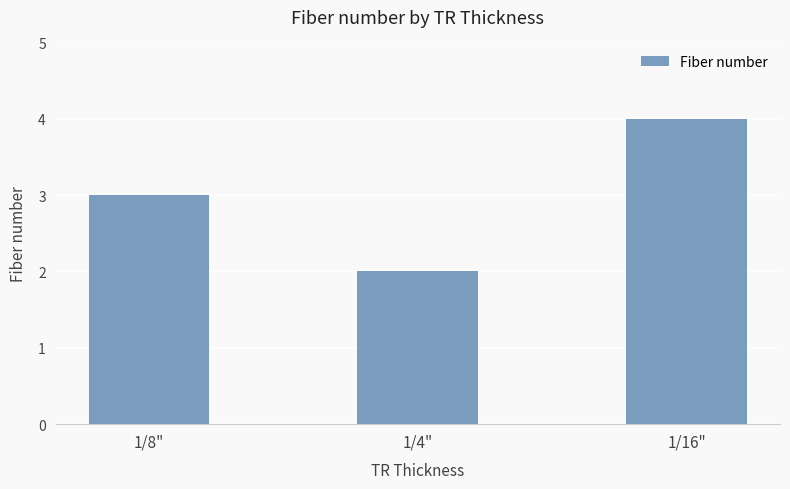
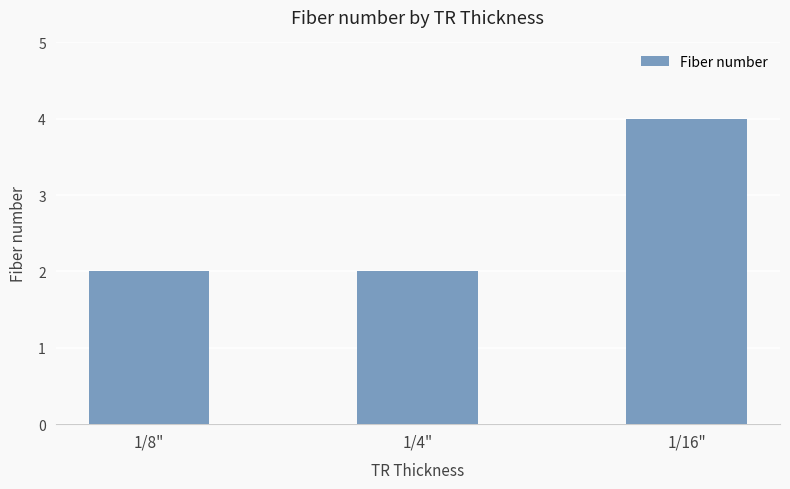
  {
-   "1/8\"": 3,
+   "1/8\"": 2,
    "1/4\"": 2,
    "1/16\"": 4
  }
